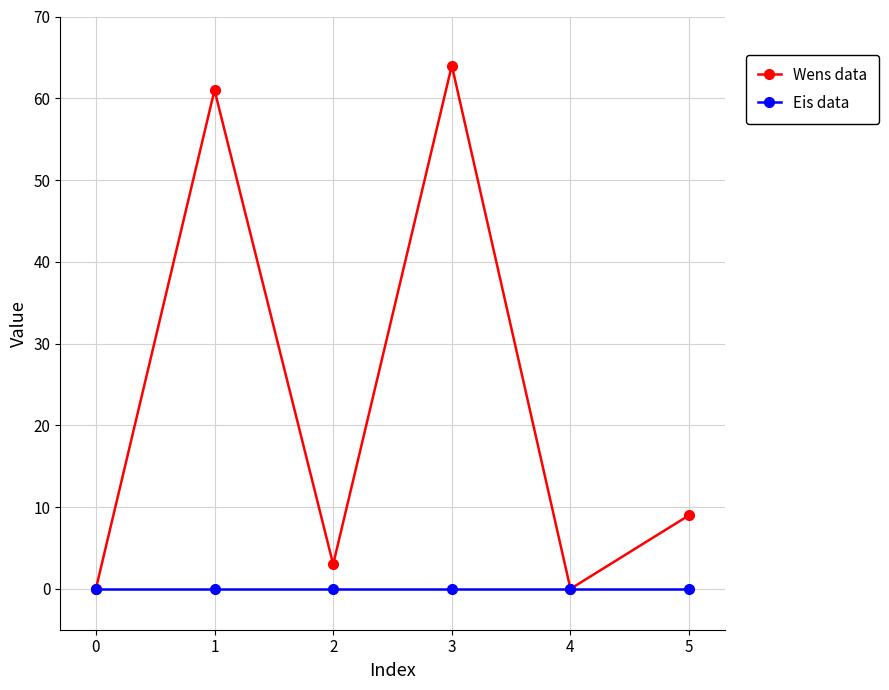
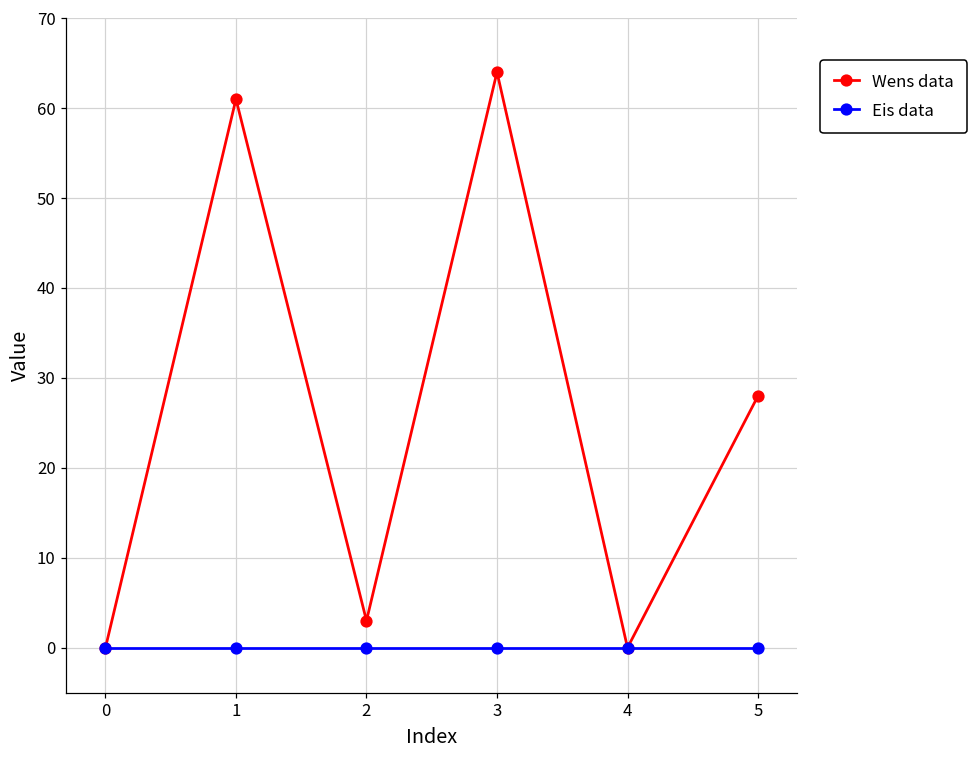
  {
    "Wens data": {
      "1": 61,
      "2": 3,
      "3": 64,
-     "5": 9
+     "5": 28
    },
    "Eis data": {
      "1": 0,
      "2": 0,
      "3": 0,
      "5": 0
    }
  }
